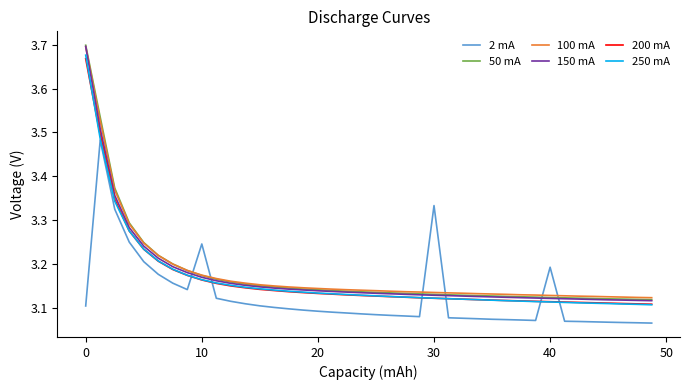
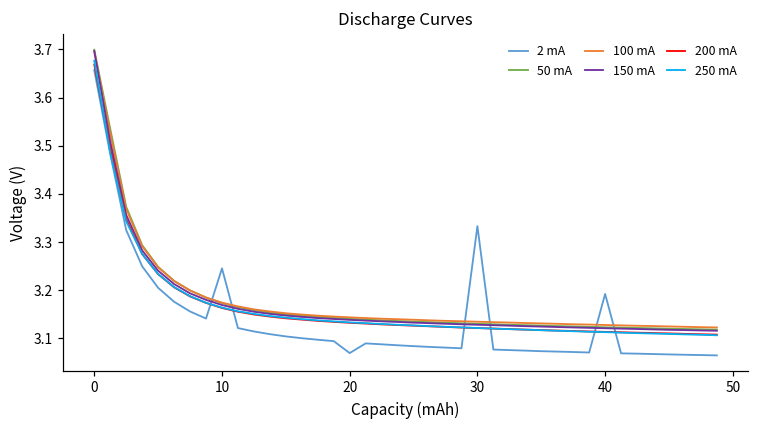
  {
    "2 mA": {
-     "0": 3.10,
+     "0": 3.66,
      "10": 3.25,
-     "20": 3.09,
+     "20": 3.07,
      "30": 3.33,
      "40": 3.19
    },
    "200 mA": {
      "0": 3.67
    },
    "250 mA": {
      "0": 3.68
    }
  }
